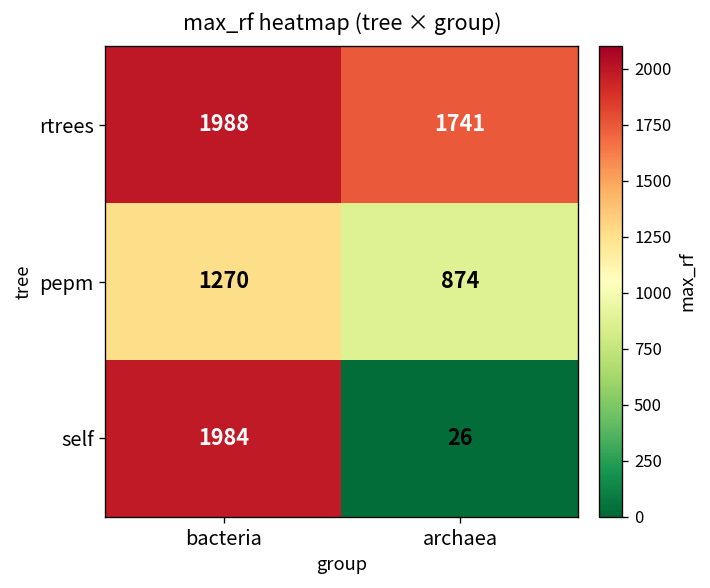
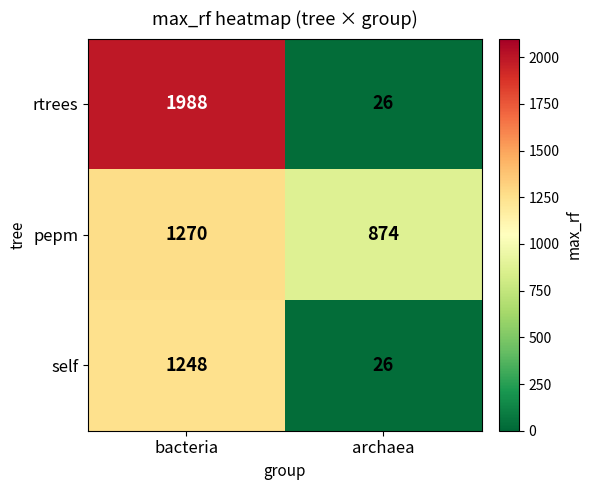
  {
    "rtrees": {
-     "archaea": 1741
+     "archaea": 26
    },
    "self": {
-     "bacteria": 1984
+     "bacteria": 1248
    }
  }
